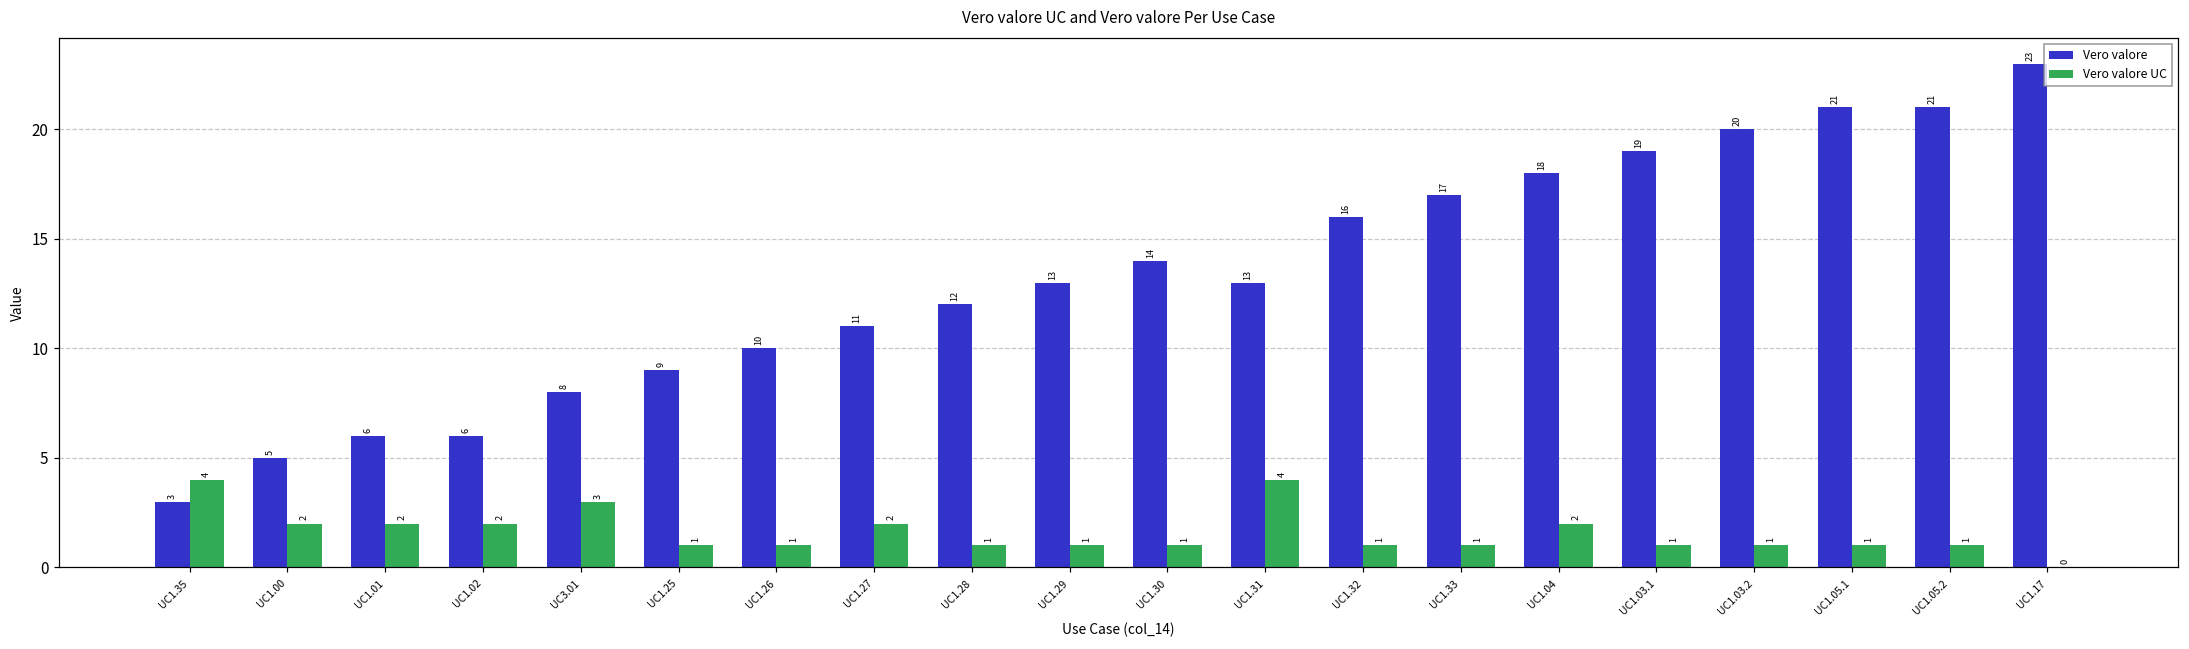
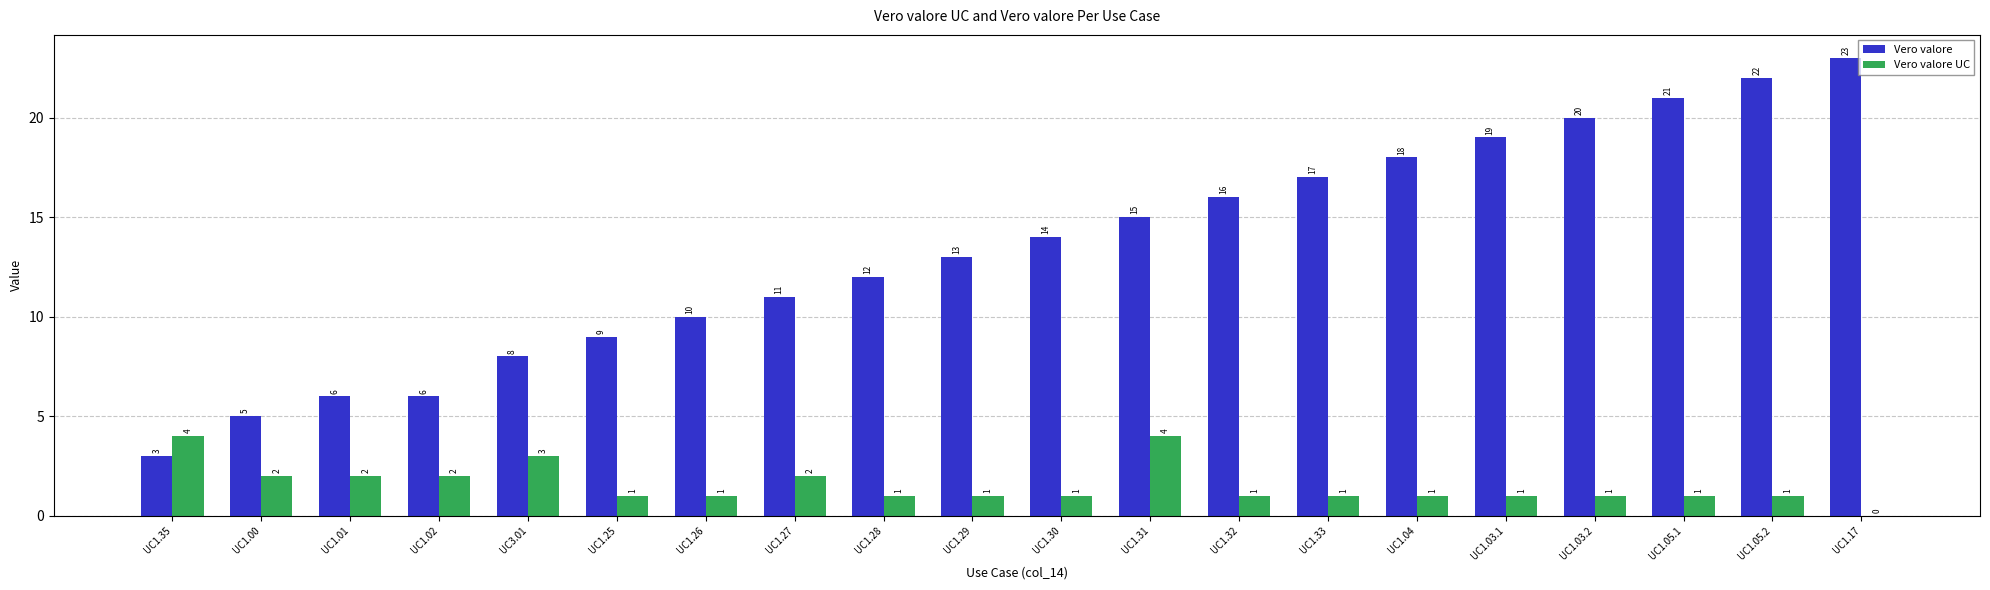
  {
    "Vero valore": {
      "UC1.35": 3,
      "UC1.00": 5,
      "UC1.01": 6,
      "UC1.02": 6,
      "UC3.01": 8,
      "UC1.25": 9,
      "UC1.26": 10,
      "UC1.27": 11,
      "UC1.28": 12,
      "UC1.29": 13,
      "UC1.30": 14,
-     "UC1.31": 13,
+     "UC1.31": 15,
      "UC1.32": 16,
      "UC1.33": 17,
      "UC1.04": 18,
      "UC1.03.1": 19,
      "UC1.03.2": 20,
      "UC1.05.1": 21,
-     "UC1.05.2": 21,
+     "UC1.05.2": 22,
      "UC1.17": 23
    },
    "Vero valore UC": {
      "UC1.35": 4,
      "UC1.00": 2,
      "UC1.01": 2,
      "UC1.02": 2,
      "UC3.01": 3,
      "UC1.25": 1,
      "UC1.26": 1,
      "UC1.27": 2,
      "UC1.28": 1,
      "UC1.29": 1,
      "UC1.30": 1,
      "UC1.31": 4,
      "UC1.32": 1,
      "UC1.33": 1,
-     "UC1.04": 2,
+     "UC1.04": 1,
      "UC1.03.1": 1,
      "UC1.03.2": 1,
      "UC1.05.1": 1,
      "UC1.05.2": 1,
      "UC1.17": 0
    }
  }
